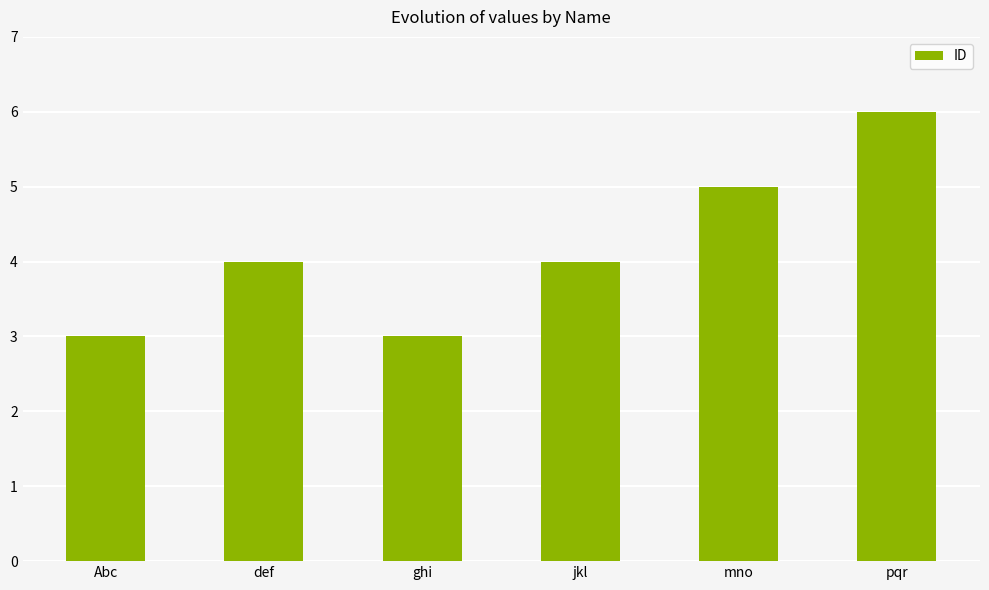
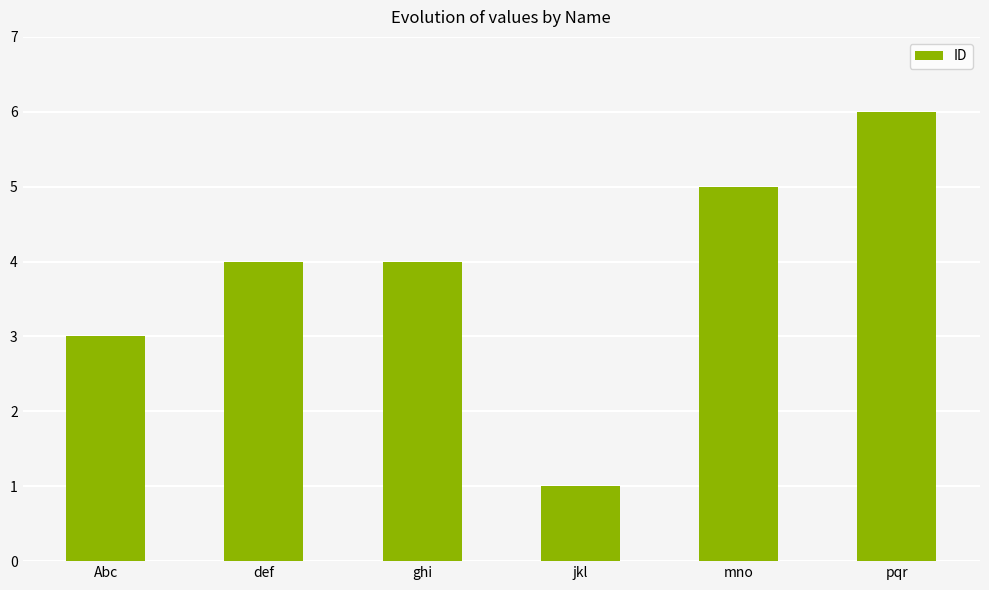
  {
    "Abc": 3,
    "def": 4,
-   "ghi": 3,
-   "jkl": 4,
+   "ghi": 4,
+   "jkl": 1,
    "mno": 5,
    "pqr": 6
  }
